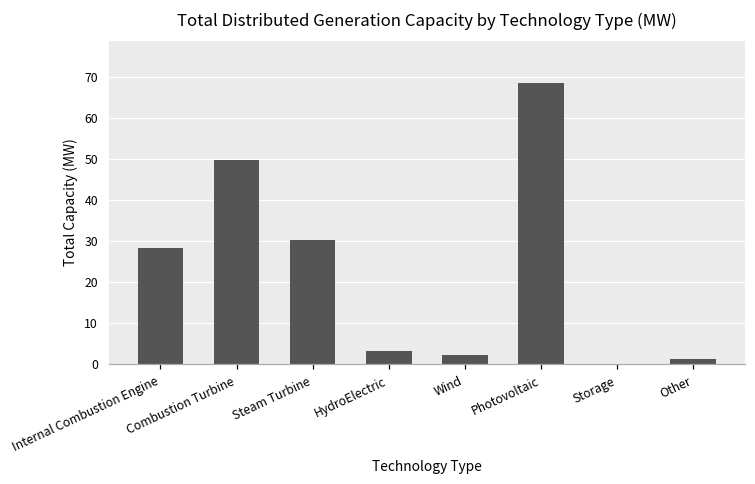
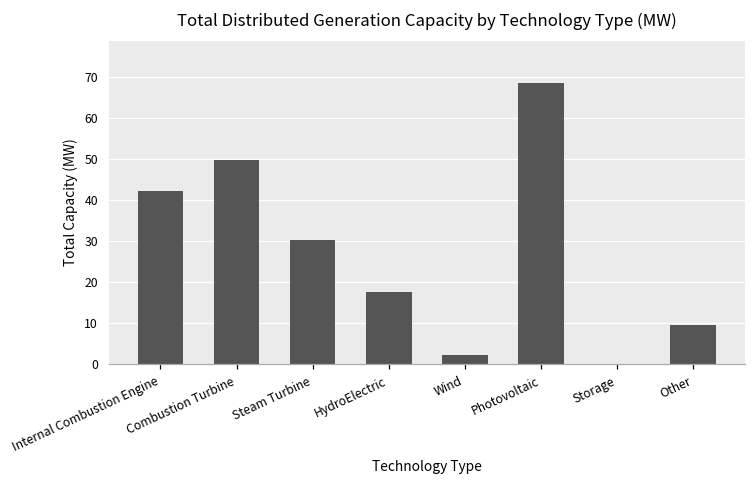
  {
-   "Internal Combustion Engine": 28,
+   "Internal Combustion Engine": 42,
    "Combustion Turbine": 50,
    "Steam Turbine": 30,
-   "HydroElectric": 3,
+   "HydroElectric": 18,
    "Wind": 2,
    "Photovoltaic": 69,
    "Storage": 0,
-   "Other": 1
+   "Other": 10
  }
